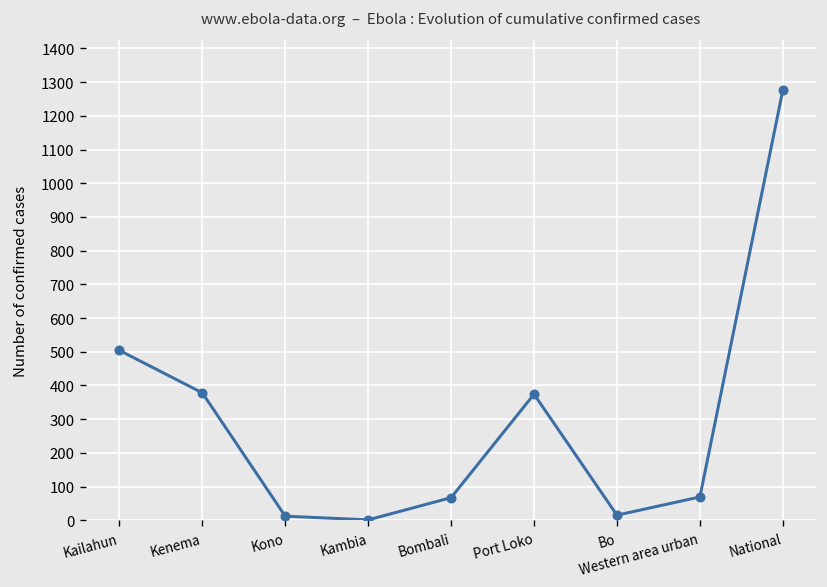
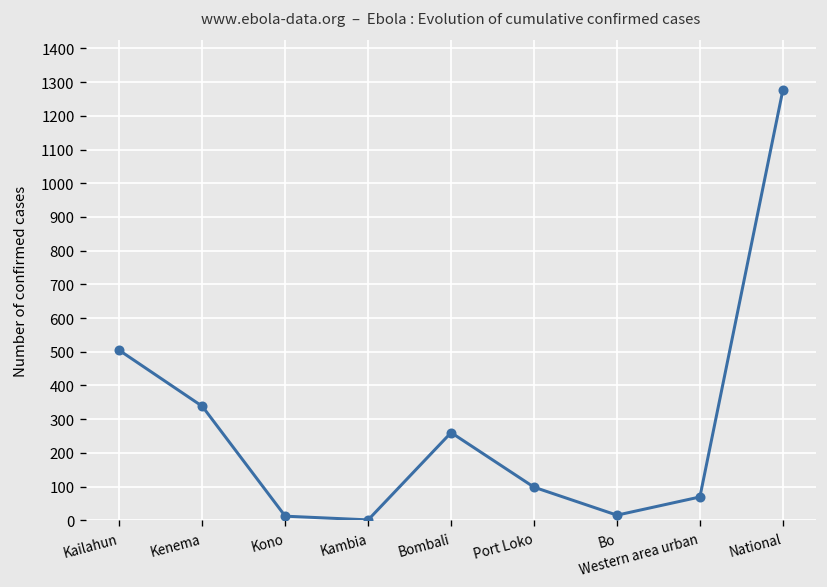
  {
    "Kailahun": 500,
-   "Kenema": 380,
+   "Kenema": 340,
    "Kono": 10,
    "Kambia": 0,
-   "Bombali": 70,
-   "Port Loko": 370,
+   "Bombali": 260,
+   "Port Loko": 100,
    "Bo": 20,
    "Western area urban": 70,
    "National": 1280
  }
